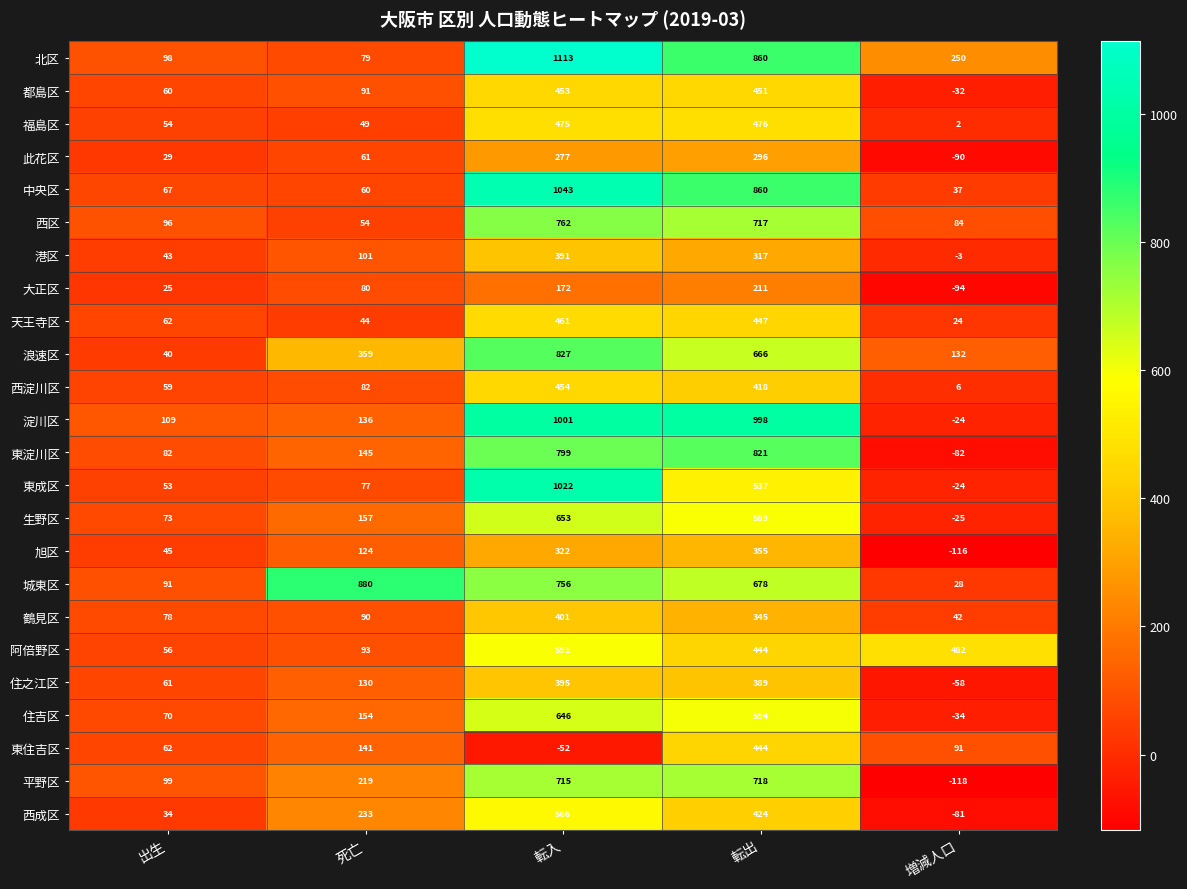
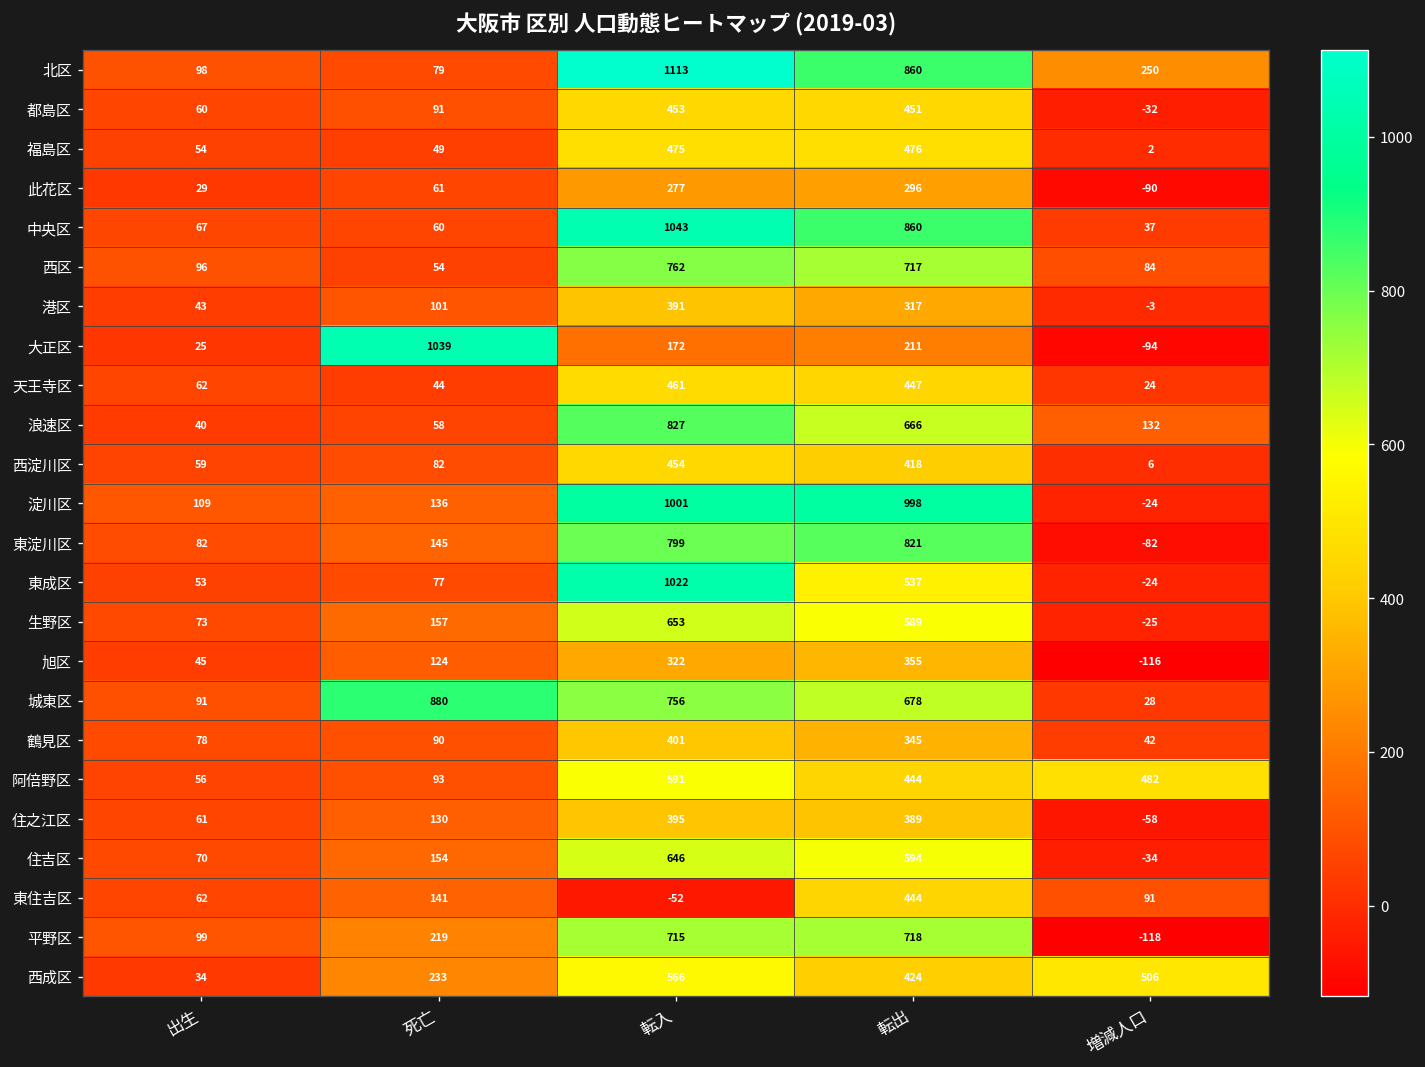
  {
    "北区": {
      "出生": 98,
      "死亡": 79,
      "転入": 1113,
      "転出": 860,
      "増減人口": 250
    },
    "都島区": {
      "出生": 60,
      "死亡": 91,
      "転入": 453,
      "転出": 451,
      "増減人口": -32
    },
    "福島区": {
      "出生": 54,
      "死亡": 49,
      "転入": 475,
      "転出": 476,
      "増減人口": 2
    },
    "此花区": {
      "出生": 29,
      "死亡": 61,
      "転入": 277,
      "転出": 296,
      "増減人口": -90
    },
    "中央区": {
      "出生": 67,
      "死亡": 60,
      "転入": 1043,
      "転出": 860,
      "増減人口": 37
    },
    "西区": {
      "出生": 96,
      "死亡": 54,
      "転入": 762,
      "転出": 717,
      "増減人口": 84
    },
    "港区": {
      "出生": 43,
      "死亡": 101,
      "転入": 391,
      "転出": 317,
      "増減人口": -3
    },
    "大正区": {
      "出生": 25,
-     "死亡": 80,
+     "死亡": 1039,
      "転入": 172,
      "転出": 211,
      "増減人口": -94
    },
    "天王寺区": {
      "出生": 62,
      "死亡": 44,
      "転入": 461,
      "転出": 447,
      "増減人口": 24
    },
    "浪速区": {
      "出生": 40,
-     "死亡": 359,
+     "死亡": 58,
      "転入": 827,
      "転出": 666,
      "増減人口": 132
    },
    "西淀川区": {
      "出生": 59,
      "死亡": 82,
      "転入": 454,
      "転出": 418,
      "増減人口": 6
    },
    "淀川区": {
      "出生": 109,
      "死亡": 136,
      "転入": 1001,
      "転出": 998,
      "増減人口": -24
    },
    "東淀川区": {
      "出生": 82,
      "死亡": 145,
      "転入": 799,
      "転出": 821,
      "増減人口": -82
    },
    "東成区": {
      "出生": 53,
      "死亡": 77,
      "転入": 1022,
      "転出": 537,
      "増減人口": -24
    },
    "生野区": {
      "出生": 73,
      "死亡": 157,
      "転入": 653,
      "転出": 589,
      "増減人口": -25
    },
    "旭区": {
      "出生": 45,
      "死亡": 124,
      "転入": 322,
      "転出": 355,
      "増減人口": -116
    },
    "城東区": {
      "出生": 91,
      "死亡": 880,
      "転入": 756,
      "転出": 678,
      "増減人口": 28
    },
    "鶴見区": {
      "出生": 78,
      "死亡": 90,
      "転入": 401,
      "転出": 345,
      "増減人口": 42
    },
    "阿倍野区": {
      "出生": 56,
      "死亡": 93,
      "転入": 591,
      "転出": 444,
      "増減人口": 482
    },
    "住之江区": {
      "出生": 61,
      "死亡": 130,
      "転入": 395,
      "転出": 389,
      "増減人口": -58
    },
    "住吉区": {
      "出生": 70,
      "死亡": 154,
      "転入": 646,
      "転出": 594,
      "増減人口": -34
    },
    "東住吉区": {
      "出生": 62,
      "死亡": 141,
      "転入": -52,
      "転出": 444,
      "増減人口": 91
    },
    "平野区": {
      "出生": 99,
      "死亡": 219,
      "転入": 715,
      "転出": 718,
      "増減人口": -118
    },
    "西成区": {
      "出生": 34,
      "死亡": 233,
      "転入": 566,
      "転出": 424,
-     "増減人口": -81
+     "増減人口": 506
    }
  }
